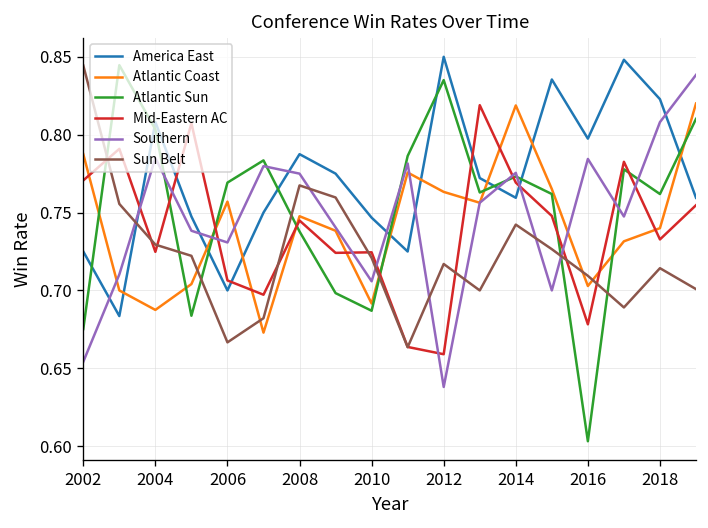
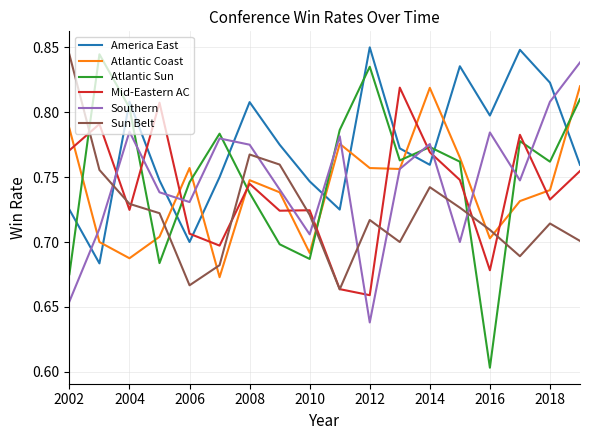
  {
    "America East": {
      "2002": 0.725,
      "2006": 0.700,
-     "2008": 0.788,
+     "2008": 0.808,
      "2010": 0.747,
      "2012": 0.850,
      "2014": 0.759,
      "2016": 0.797,
      "2018": 0.823
    },
    "Atlantic Coast": {
      "2002": 0.788,
      "2004": 0.688,
      "2006": 0.757,
      "2008": 0.748,
      "2010": 0.692,
-     "2012": 0.763,
+     "2012": 0.757,
      "2014": 0.819,
      "2016": 0.703,
      "2018": 0.740
    },
    "Atlantic Sun": {
      "2002": 0.675,
-     "2006": 0.769,
+     "2006": 0.746,
      "2008": 0.738,
      "2010": 0.687,
      "2012": 0.835,
      "2014": 0.773,
      "2016": 0.603,
      "2018": 0.762
    },
    "Mid-Eastern AC": {
      "2002": 0.771,
      "2004": 0.725,
      "2006": 0.706,
      "2008": 0.745,
      "2010": 0.724,
      "2012": 0.659,
      "2014": 0.769,
      "2016": 0.678,
      "2018": 0.733
    },
    "Southern": {
      "2002": 0.654,
      "2006": 0.731,
      "2008": 0.775,
      "2010": 0.706,
      "2012": 0.638,
      "2014": 0.776,
      "2016": 0.784,
      "2018": 0.808
    },
    "Sun Belt": {
      "2002": 0.844,
      "2004": 0.729,
      "2006": 0.667,
      "2008": 0.767,
      "2010": 0.721,
      "2012": 0.717,
      "2014": 0.742,
      "2016": 0.709,
      "2018": 0.714
    }
  }
